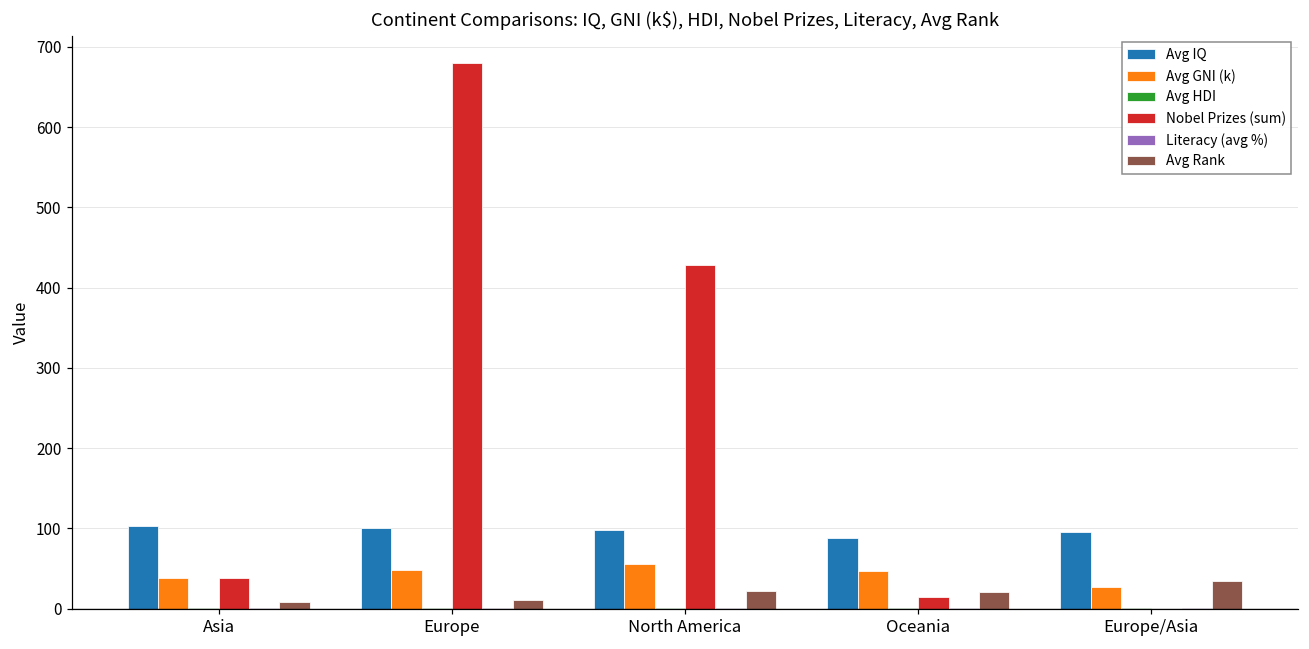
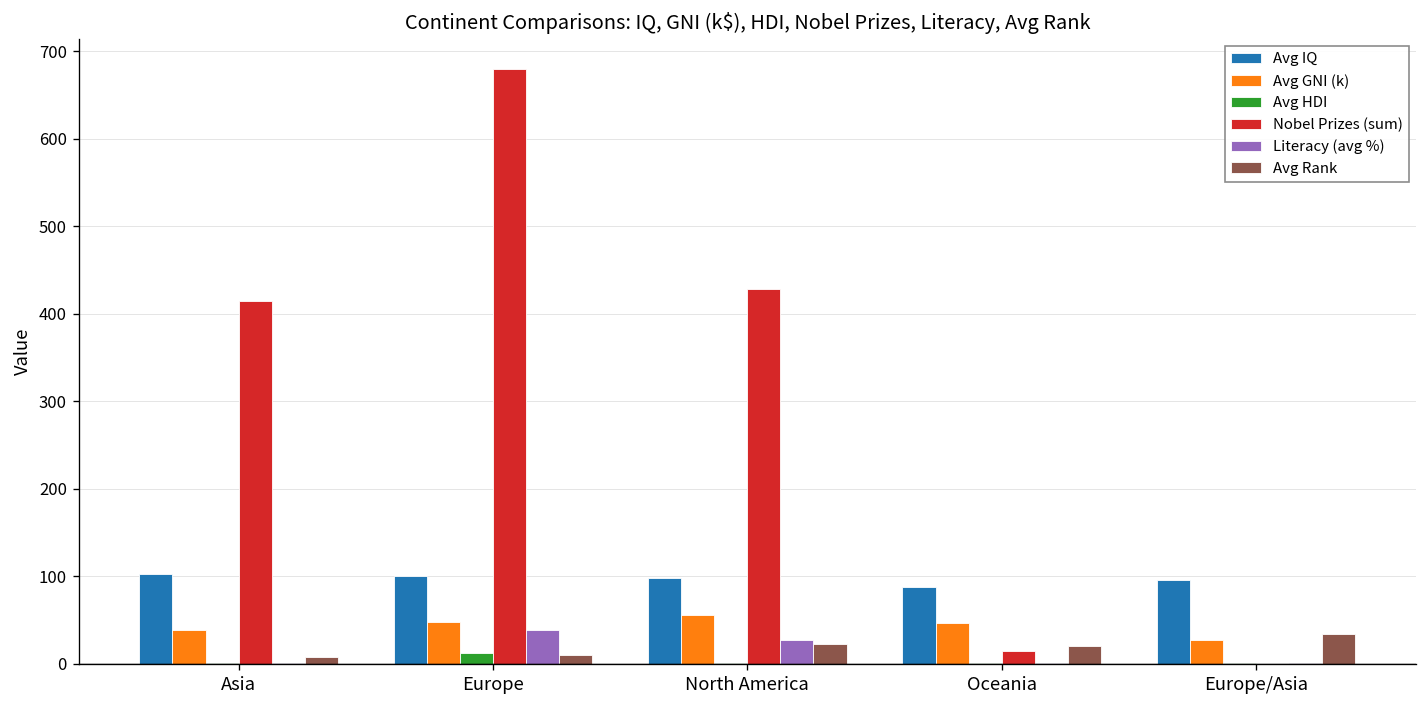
  {
    "Avg IQ": {
      "Asia": 100,
      "Europe": 100,
      "North America": 100,
      "Oceania": 90,
      "Europe/Asia": 100
    },
    "Avg GNI (k)": {
      "Asia": 40,
      "Europe": 50,
      "North America": 60,
      "Oceania": 50,
      "Europe/Asia": 30
    },
    "Avg HDI": {
-     "Europe": 0
+     "Europe": 10
    },
    "Nobel Prizes (sum)": {
-     "Asia": 40,
+     "Asia": 410,
      "Europe": 680,
      "North America": 430,
      "Oceania": 20,
      "Europe/Asia": 0
    },
    "Literacy (avg %)": {
-     "Europe": 0,
-     "North America": 0
+     "Europe": 40,
+     "North America": 30
    },
    "Avg Rank": {
      "Asia": 10,
      "Europe": 10,
      "North America": 20,
      "Oceania": 20,
      "Europe/Asia": 30
    }
  }
